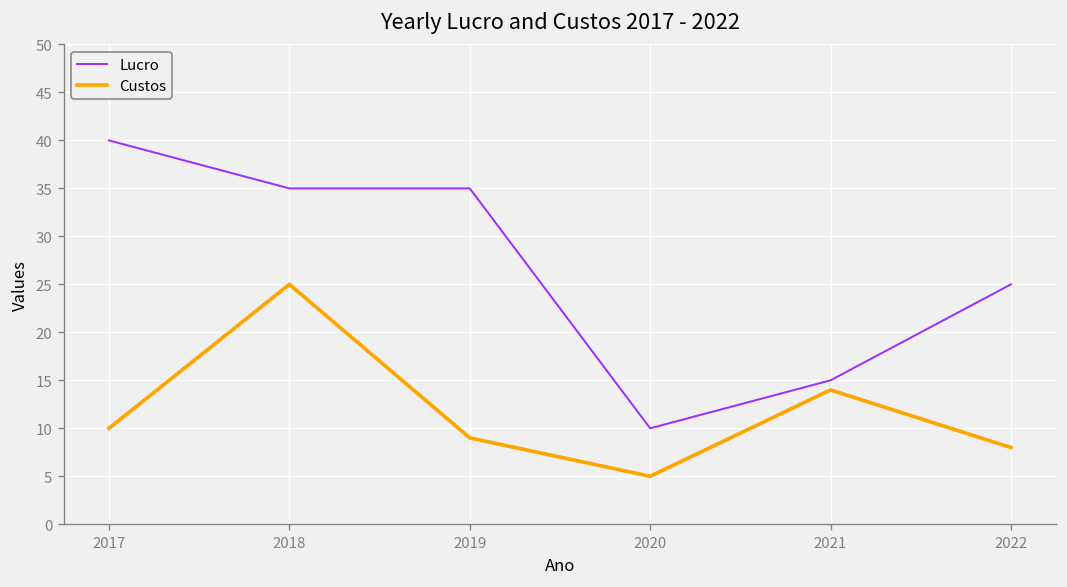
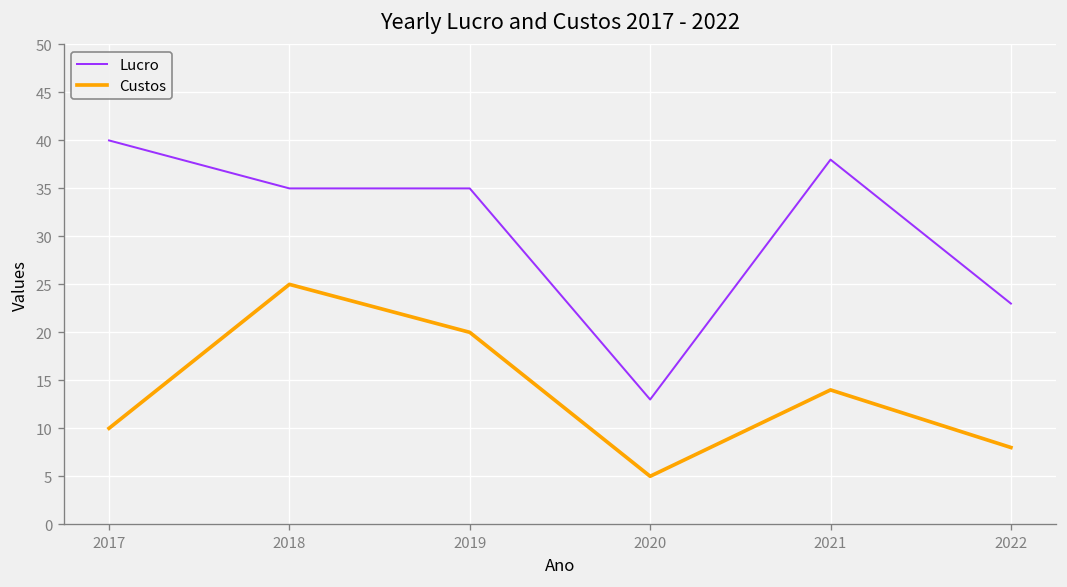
  {
    "Lucro": {
      "2017": 40,
      "2018": 35,
      "2019": 35,
-     "2020": 10,
-     "2021": 15,
-     "2022": 25
+     "2020": 13,
+     "2021": 38,
+     "2022": 23
    },
    "Custos": {
      "2017": 10,
      "2018": 25,
-     "2019": 9,
+     "2019": 20,
      "2020": 5,
      "2021": 14,
      "2022": 8
    }
  }
